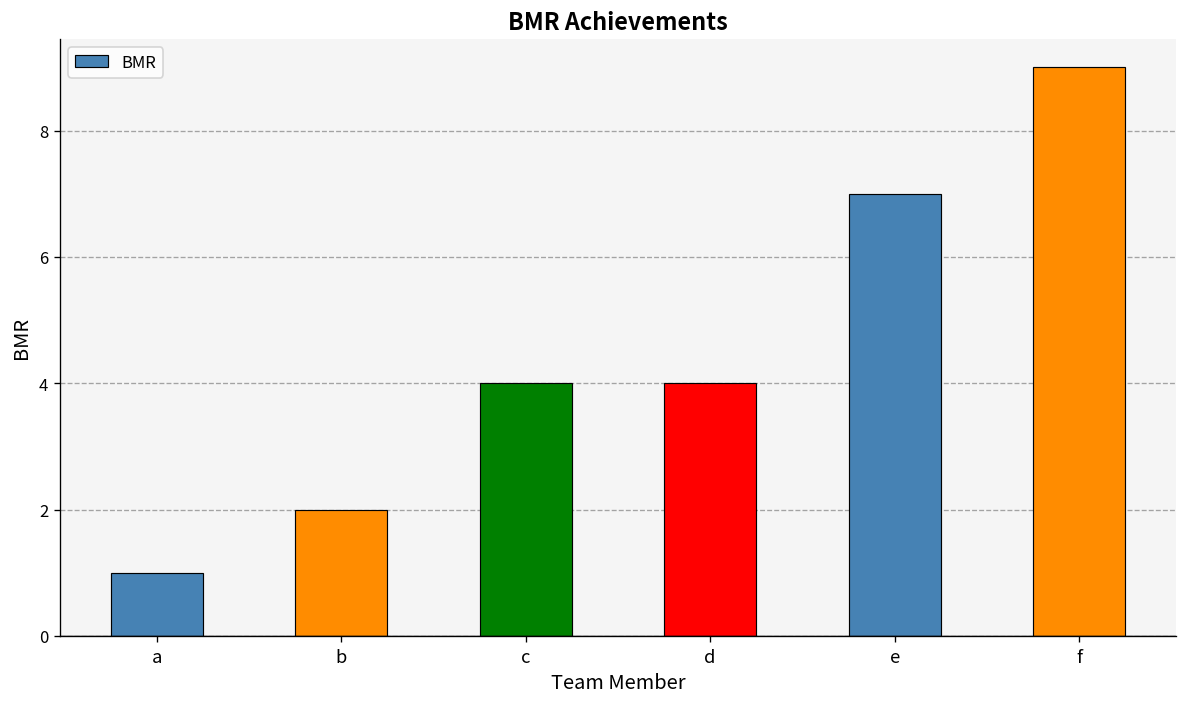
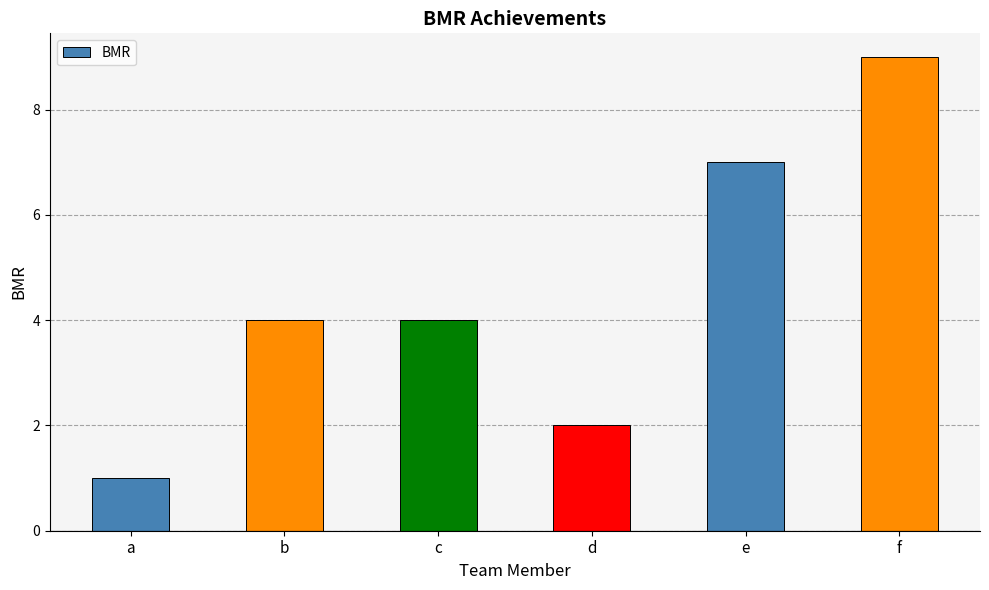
  {
    "a": 1,
-   "b": 2,
+   "b": 4,
    "c": 4,
-   "d": 4,
+   "d": 2,
    "e": 7,
    "f": 9
  }
